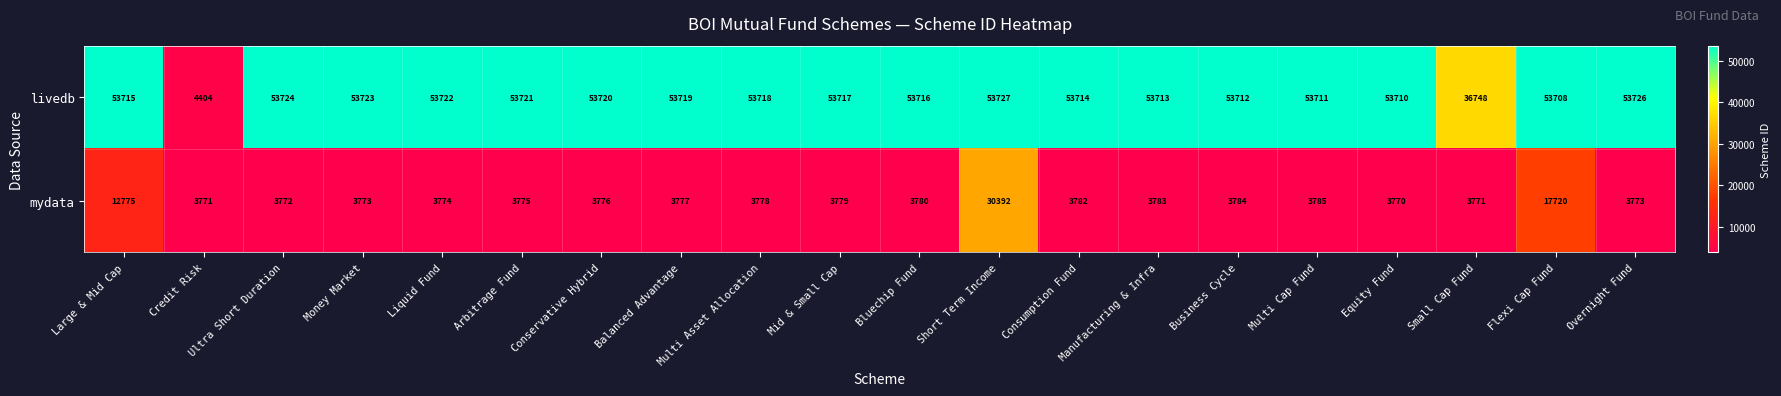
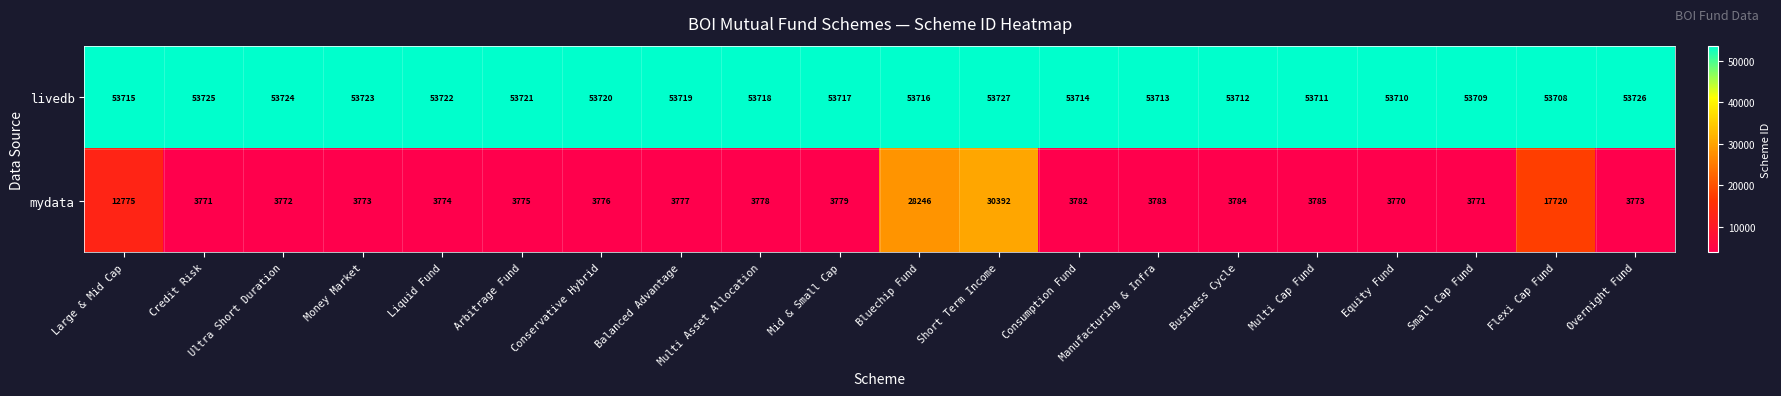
  {
    "livedb": {
      "Large & Mid Cap": 53715,
-     "Credit Risk": 4404,
+     "Credit Risk": 53725,
      "Ultra Short Duration": 53724,
      "Money Market": 53723,
      "Liquid Fund": 53722,
      "Arbitrage Fund": 53721,
      "Conservative Hybrid": 53720,
      "Balanced Advantage": 53719,
      "Multi Asset Allocation": 53718,
      "Mid & Small Cap": 53717,
      "Bluechip Fund": 53716,
      "Short Term Income": 53727,
      "Consumption Fund": 53714,
      "Manufacturing & Infra": 53713,
      "Business Cycle": 53712,
      "Multi Cap Fund": 53711,
      "Equity Fund": 53710,
-     "Small Cap Fund": 36748,
+     "Small Cap Fund": 53709,
      "Flexi Cap Fund": 53708,
      "Overnight Fund": 53726
    },
    "mydata": {
      "Large & Mid Cap": 12775,
      "Credit Risk": 3771,
      "Ultra Short Duration": 3772,
      "Money Market": 3773,
      "Liquid Fund": 3774,
      "Arbitrage Fund": 3775,
      "Conservative Hybrid": 3776,
      "Balanced Advantage": 3777,
      "Multi Asset Allocation": 3778,
      "Mid & Small Cap": 3779,
-     "Bluechip Fund": 3780,
+     "Bluechip Fund": 28246,
      "Short Term Income": 30392,
      "Consumption Fund": 3782,
      "Manufacturing & Infra": 3783,
      "Business Cycle": 3784,
      "Multi Cap Fund": 3785,
      "Equity Fund": 3770,
      "Small Cap Fund": 3771,
      "Flexi Cap Fund": 17720,
      "Overnight Fund": 3773
    }
  }
